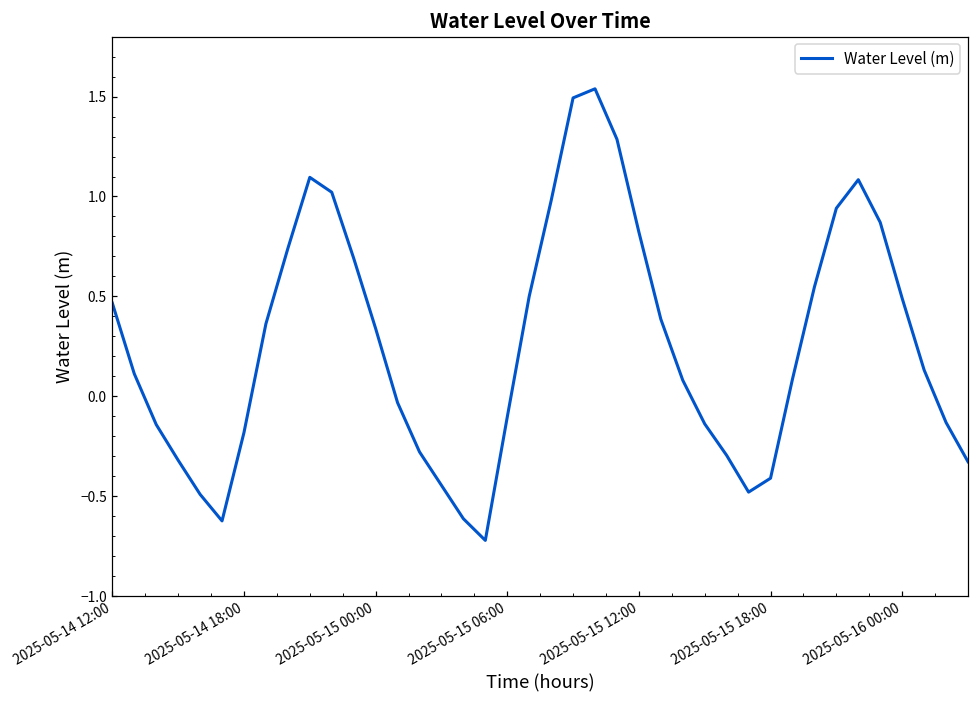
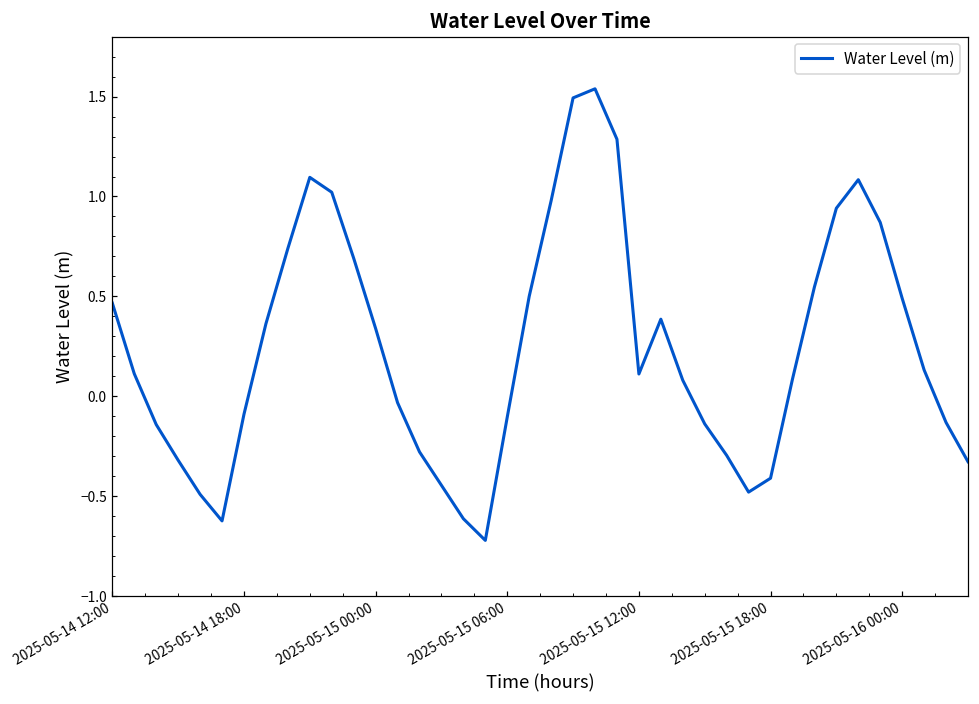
  {
    "2025-05-14 12:00": 0.47,
-   "2025-05-14 18:00": -0.18,
+   "2025-05-14 18:00": -0.09,
    "2025-05-15 00:00": 0.34,
    "2025-05-15 06:00": -0.10,
-   "2025-05-15 12:00": 0.82,
+   "2025-05-15 12:00": 0.11,
    "2025-05-15 18:00": -0.41,
    "2025-05-16 00:00": 0.49
  }
